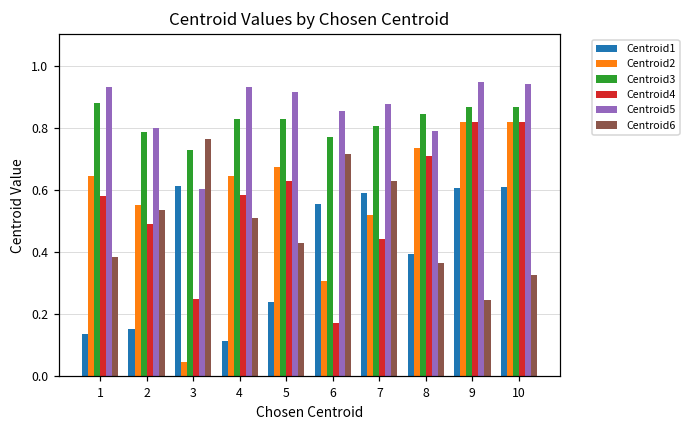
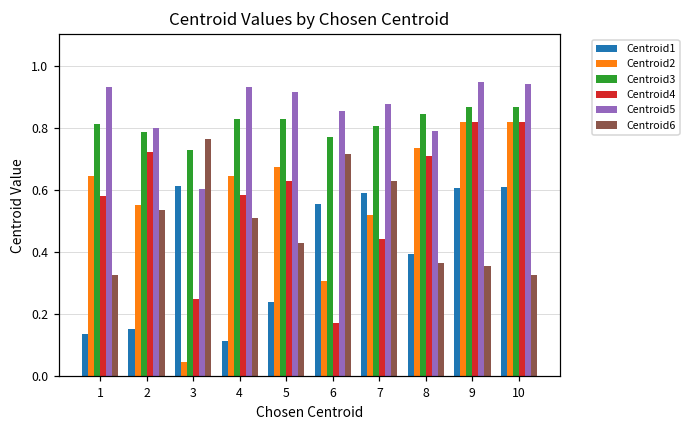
  {
    "Centroid1": {
      "1": 0.14,
      "2": 0.15,
      "3": 0.61,
      "4": 0.11,
      "5": 0.24,
      "6": 0.55,
      "7": 0.59,
      "8": 0.39,
      "9": 0.61,
      "10": 0.61
    },
    "Centroid2": {
      "1": 0.64,
      "2": 0.55,
      "3": 0.04,
      "4": 0.65,
      "5": 0.67,
      "6": 0.31,
      "7": 0.52,
      "8": 0.73,
      "9": 0.82,
      "10": 0.82
    },
    "Centroid3": {
-     "1": 0.88,
+     "1": 0.81,
      "2": 0.79,
      "3": 0.73,
      "4": 0.83,
      "5": 0.83,
      "6": 0.77,
      "7": 0.81,
      "8": 0.84,
      "9": 0.87,
      "10": 0.87
    },
    "Centroid4": {
      "1": 0.58,
-     "2": 0.49,
+     "2": 0.72,
      "3": 0.25,
      "4": 0.58,
      "5": 0.63,
      "6": 0.17,
      "7": 0.44,
      "8": 0.71,
      "9": 0.82,
      "10": 0.82
    },
    "Centroid5": {
      "1": 0.93,
      "2": 0.80,
      "3": 0.60,
      "4": 0.93,
      "5": 0.91,
      "6": 0.85,
      "7": 0.88,
      "8": 0.79,
      "9": 0.95,
      "10": 0.94
    },
    "Centroid6": {
-     "1": 0.38,
+     "1": 0.32,
      "2": 0.53,
      "3": 0.76,
      "4": 0.51,
      "5": 0.43,
      "6": 0.72,
      "7": 0.63,
      "8": 0.36,
-     "9": 0.24,
+     "9": 0.35,
      "10": 0.32
    }
  }
